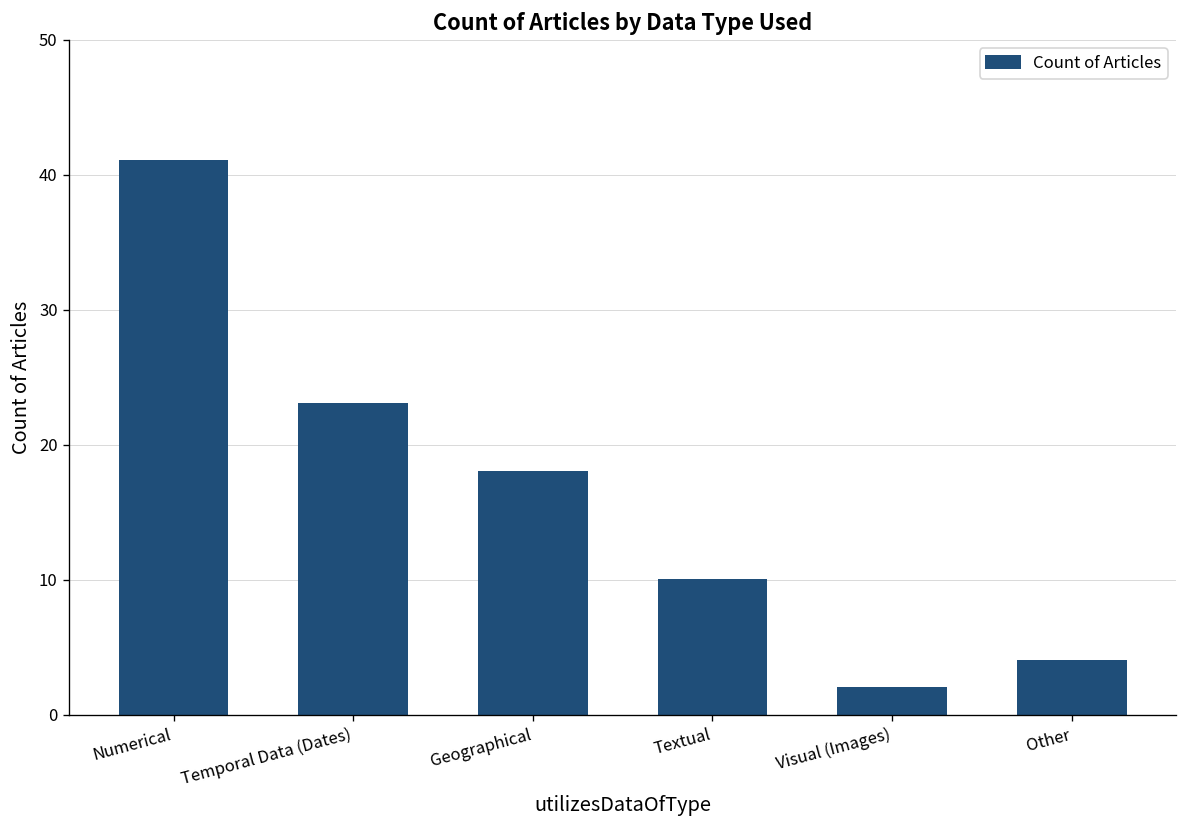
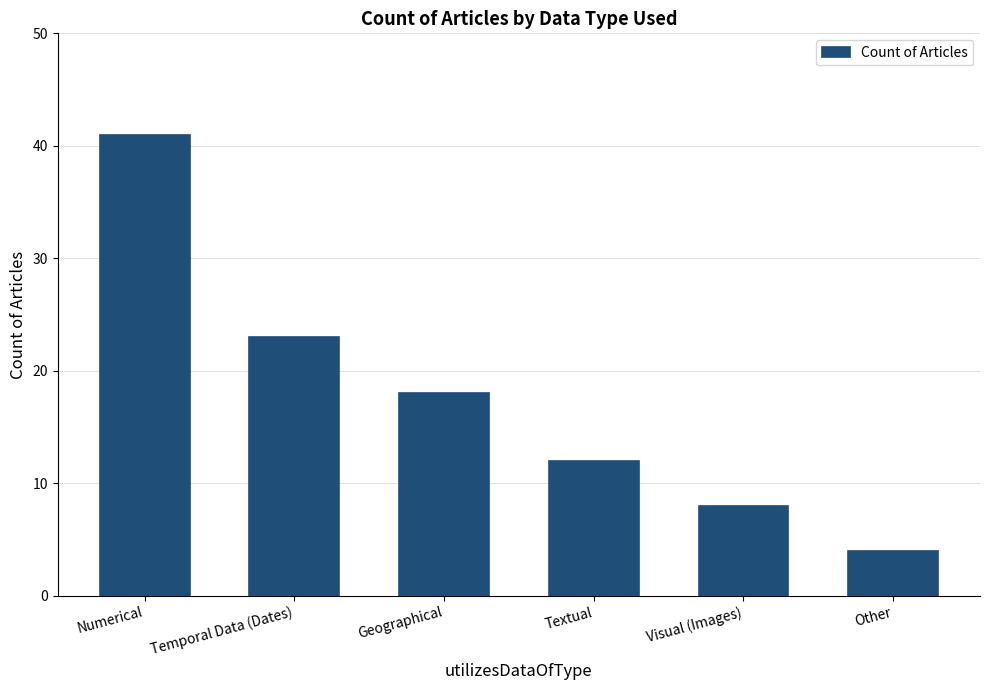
  {
    "Numerical": 41,
    "Temporal Data (Dates)": 23,
    "Geographical": 18,
-   "Textual": 10,
-   "Visual (Images)": 2,
+   "Textual": 12,
+   "Visual (Images)": 8,
    "Other": 4
  }
